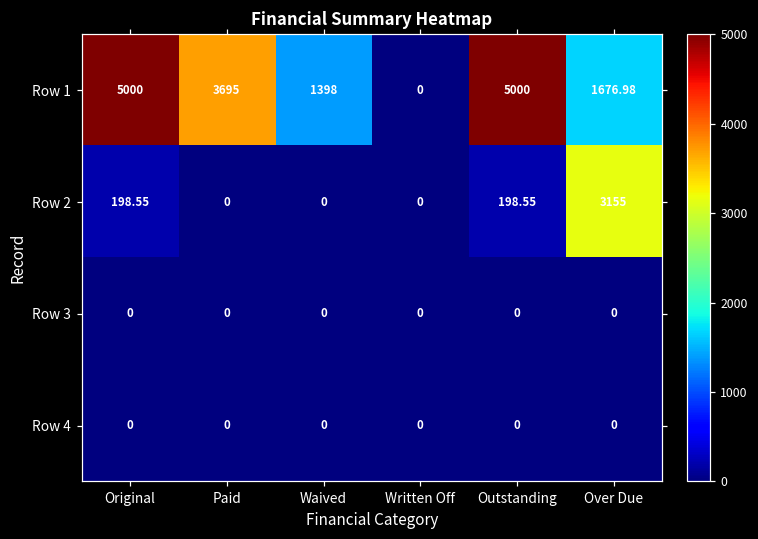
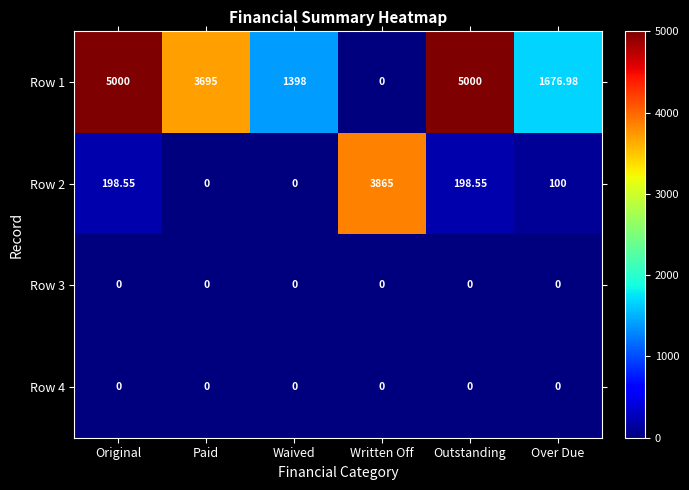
  {
    "Row 1": {
      "Original": 5000,
      "Paid": 3695,
      "Waived": 1398,
      "Written Off": 0,
      "Outstanding": 5000,
      "Over Due": 1676.98
    },
    "Row 2": {
      "Original": 198.55,
      "Paid": 0,
      "Waived": 0,
-     "Written Off": 0,
+     "Written Off": 3865,
      "Outstanding": 198.55,
-     "Over Due": 3155
+     "Over Due": 100
    },
    "Row 3": {
      "Original": 0,
      "Paid": 0,
      "Waived": 0,
      "Written Off": 0,
      "Outstanding": 0,
      "Over Due": 0
    },
    "Row 4": {
      "Original": 0,
      "Paid": 0,
      "Waived": 0,
      "Written Off": 0,
      "Outstanding": 0,
      "Over Due": 0
    }
  }
